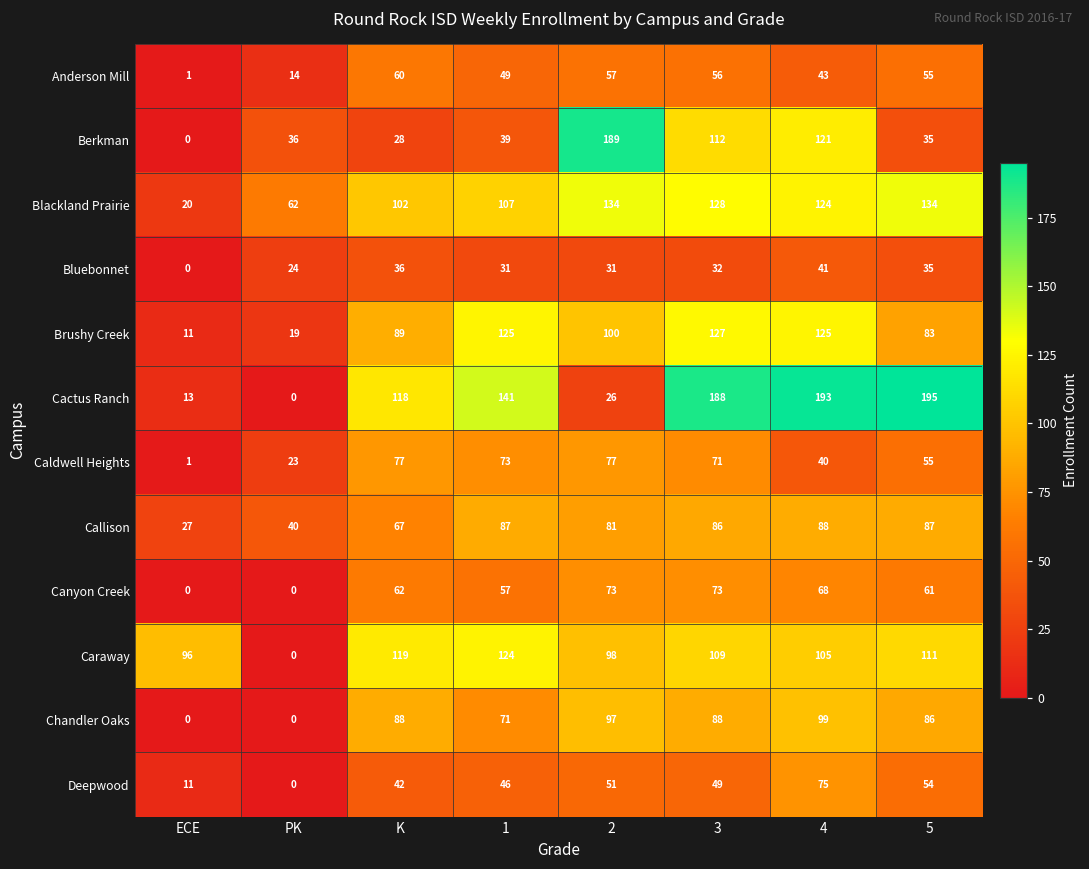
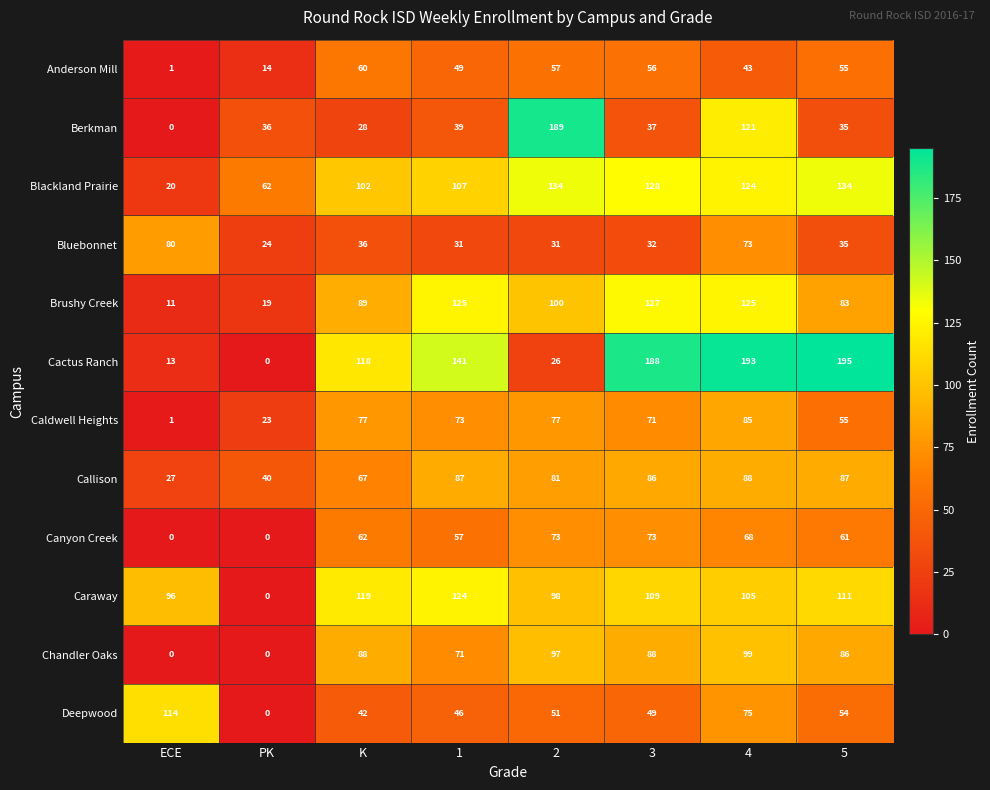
  {
    "Anderson Mill": {
      "ECE": 1,
      "PK": 14,
      "K": 60,
      "1": 49,
      "2": 57,
      "3": 56,
      "4": 43,
      "5": 55
    },
    "Berkman": {
      "ECE": 0,
      "PK": 36,
      "K": 28,
      "1": 39,
      "2": 189,
-     "3": 112,
+     "3": 37,
      "4": 121,
      "5": 35
    },
    "Blackland Prairie": {
      "ECE": 20,
      "PK": 62,
      "K": 102,
      "1": 107,
      "2": 134,
      "3": 128,
      "4": 124,
      "5": 134
    },
    "Bluebonnet": {
-     "ECE": 0,
+     "ECE": 80,
      "PK": 24,
      "K": 36,
      "1": 31,
      "2": 31,
      "3": 32,
-     "4": 41,
+     "4": 73,
      "5": 35
    },
    "Brushy Creek": {
      "ECE": 11,
      "PK": 19,
      "K": 89,
      "1": 125,
      "2": 100,
      "3": 127,
      "4": 125,
      "5": 83
    },
    "Cactus Ranch": {
      "ECE": 13,
      "PK": 0,
      "K": 118,
      "1": 141,
      "2": 26,
      "3": 188,
      "4": 193,
      "5": 195
    },
    "Caldwell Heights": {
      "ECE": 1,
      "PK": 23,
      "K": 77,
      "1": 73,
      "2": 77,
      "3": 71,
-     "4": 40,
+     "4": 85,
      "5": 55
    },
    "Callison": {
      "ECE": 27,
      "PK": 40,
      "K": 67,
      "1": 87,
      "2": 81,
      "3": 86,
      "4": 88,
      "5": 87
    },
    "Canyon Creek": {
      "ECE": 0,
      "PK": 0,
      "K": 62,
      "1": 57,
      "2": 73,
      "3": 73,
      "4": 68,
      "5": 61
    },
    "Caraway": {
      "ECE": 96,
      "PK": 0,
      "K": 119,
      "1": 124,
      "2": 98,
      "3": 109,
      "4": 105,
      "5": 111
    },
    "Chandler Oaks": {
      "ECE": 0,
      "PK": 0,
      "K": 88,
      "1": 71,
      "2": 97,
      "3": 88,
      "4": 99,
      "5": 86
    },
    "Deepwood": {
-     "ECE": 11,
+     "ECE": 114,
      "PK": 0,
      "K": 42,
      "1": 46,
      "2": 51,
      "3": 49,
      "4": 75,
      "5": 54
    }
  }
